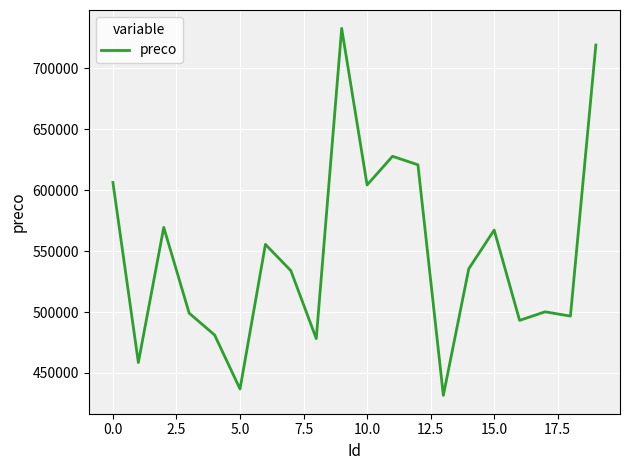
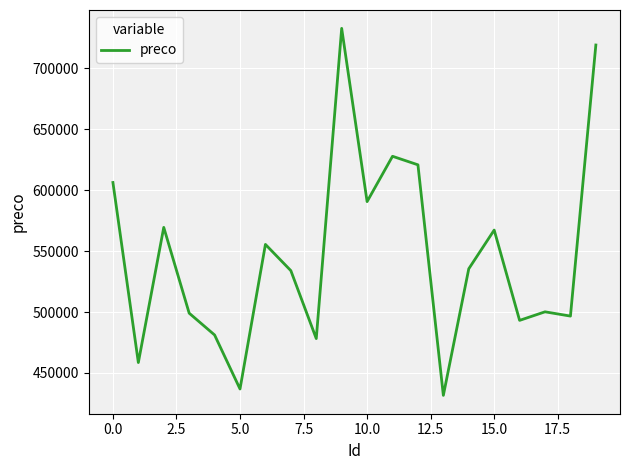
  {
    "0.0": 606000,
    "5.0": 437000,
-   "10.0": 604000,
+   "10.0": 591000,
    "15.0": 567000
  }
